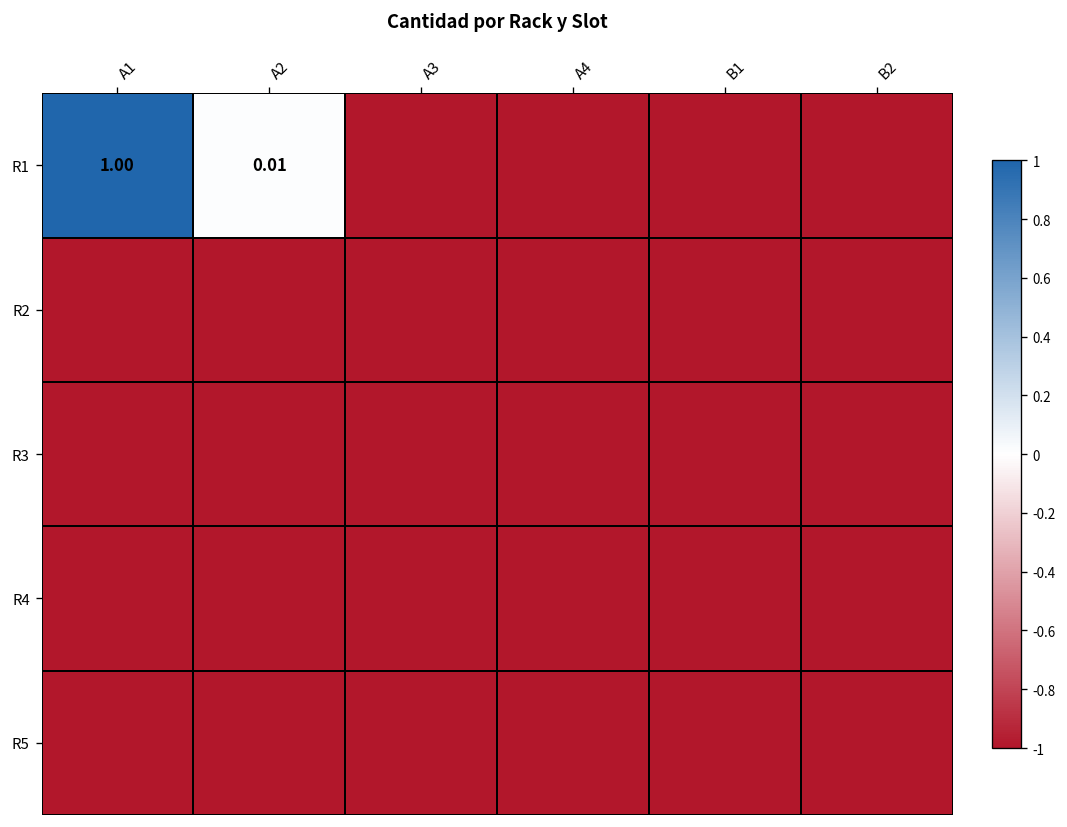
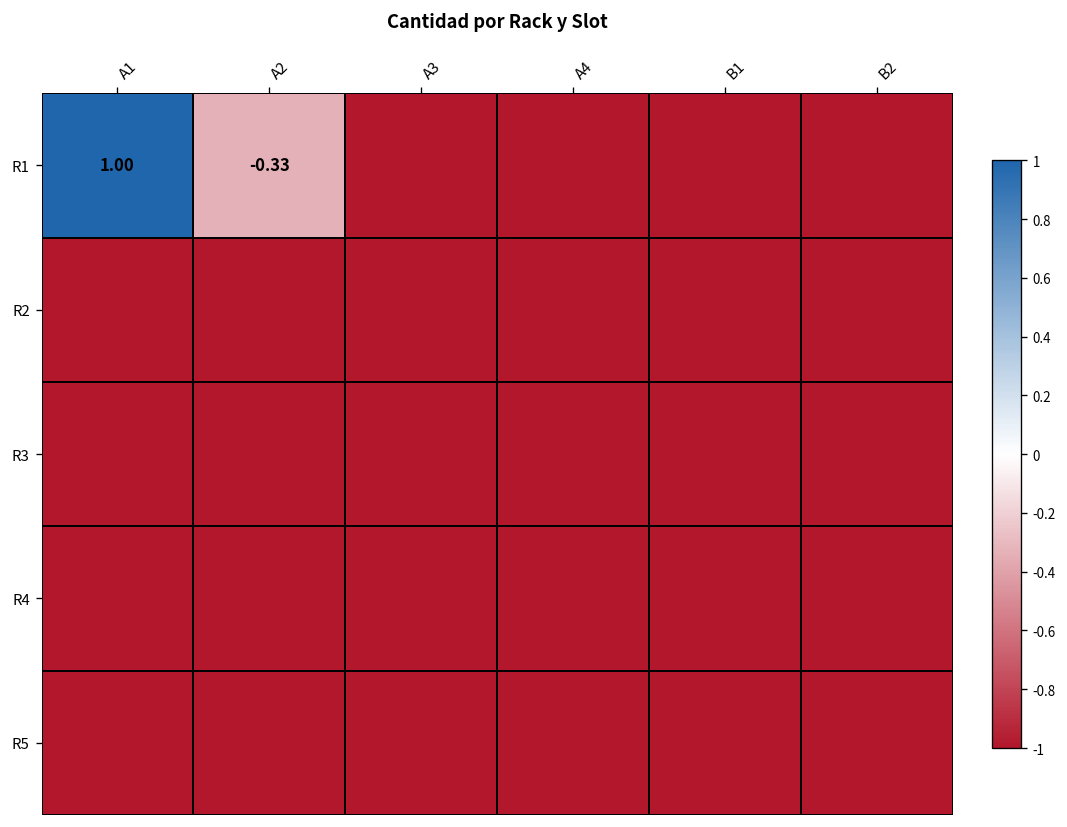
  {
    "R1": {
      "A1": 1.00,
-     "A2": 0.01
+     "A2": -0.33
    }
  }
